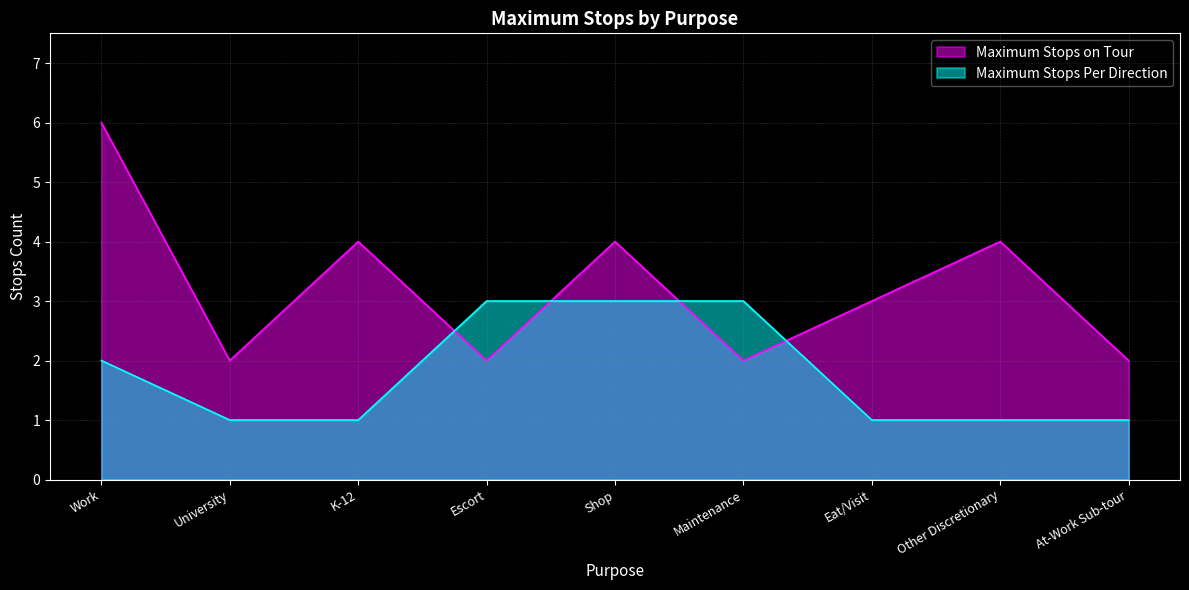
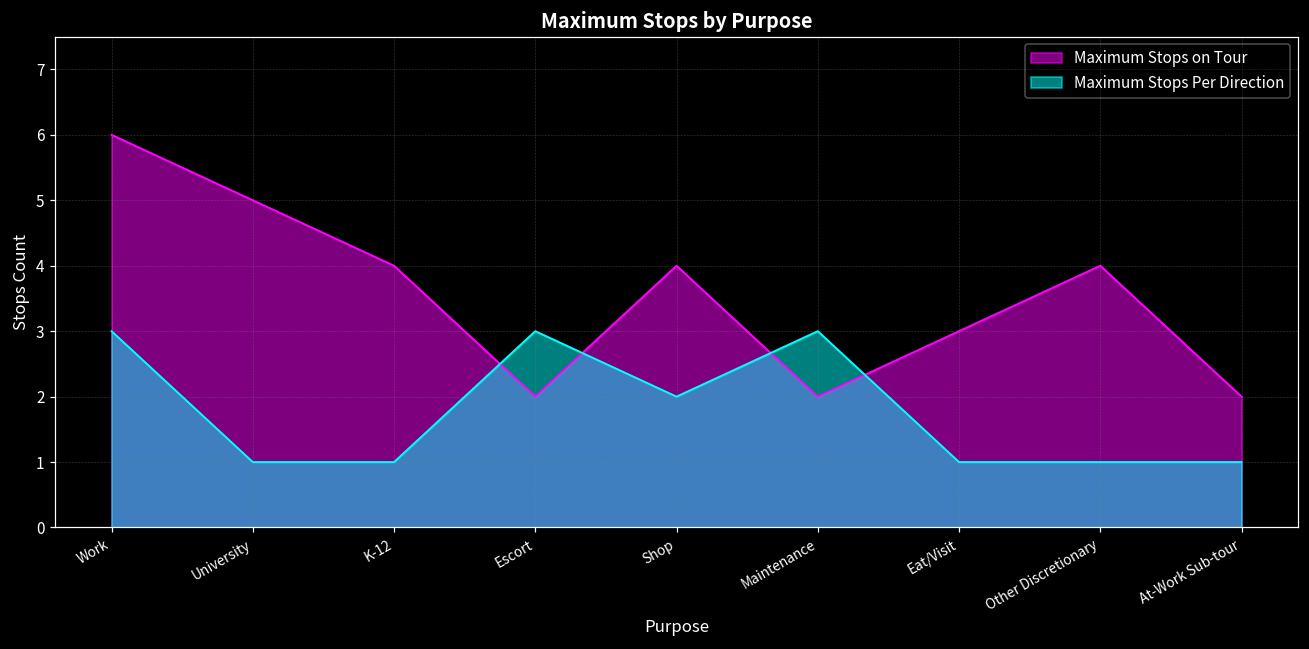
  {
    "Maximum Stops on Tour": {
      "Work": 6,
-     "University": 2,
+     "University": 5,
      "K-12": 4,
      "Escort": 2,
      "Shop": 4,
      "Maintenance": 2,
      "Eat/Visit": 3,
      "Other Discretionary": 4,
      "At-Work Sub-tour": 2
    },
    "Maximum Stops Per Direction": {
-     "Work": 2,
+     "Work": 3,
      "University": 1,
      "K-12": 1,
      "Escort": 3,
-     "Shop": 3,
+     "Shop": 2,
      "Maintenance": 3,
      "Eat/Visit": 1,
      "Other Discretionary": 1,
      "At-Work Sub-tour": 1
    }
  }
